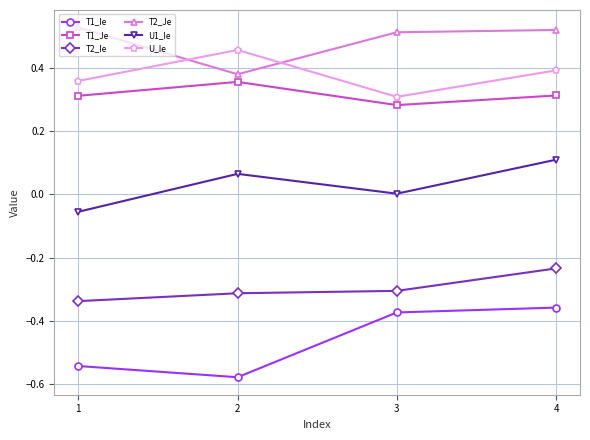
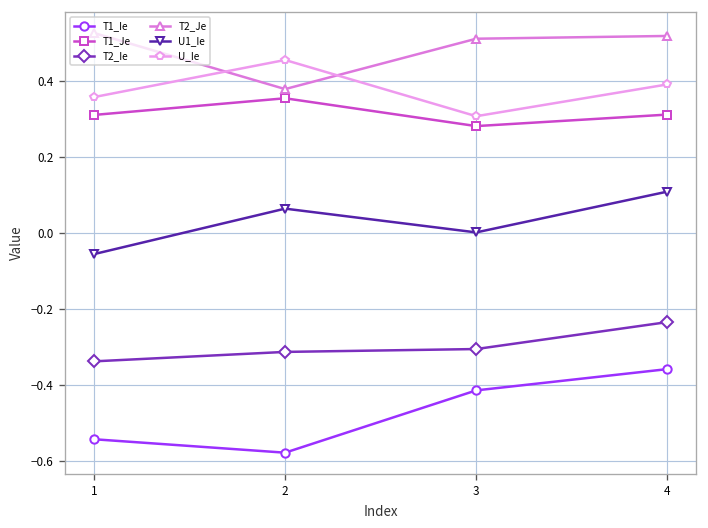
  {
    "T1_Ie": {
      "1": -0.54,
      "2": -0.58,
-     "3": -0.37,
+     "3": -0.41,
      "4": -0.36
    }
  }
